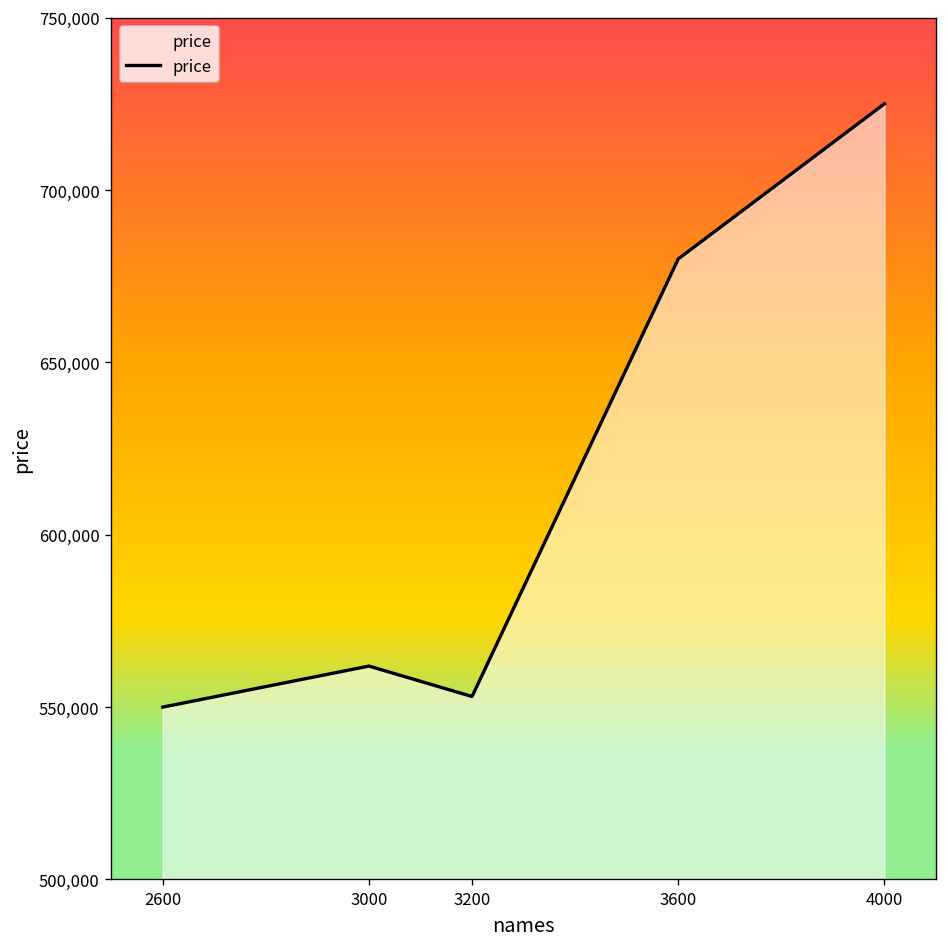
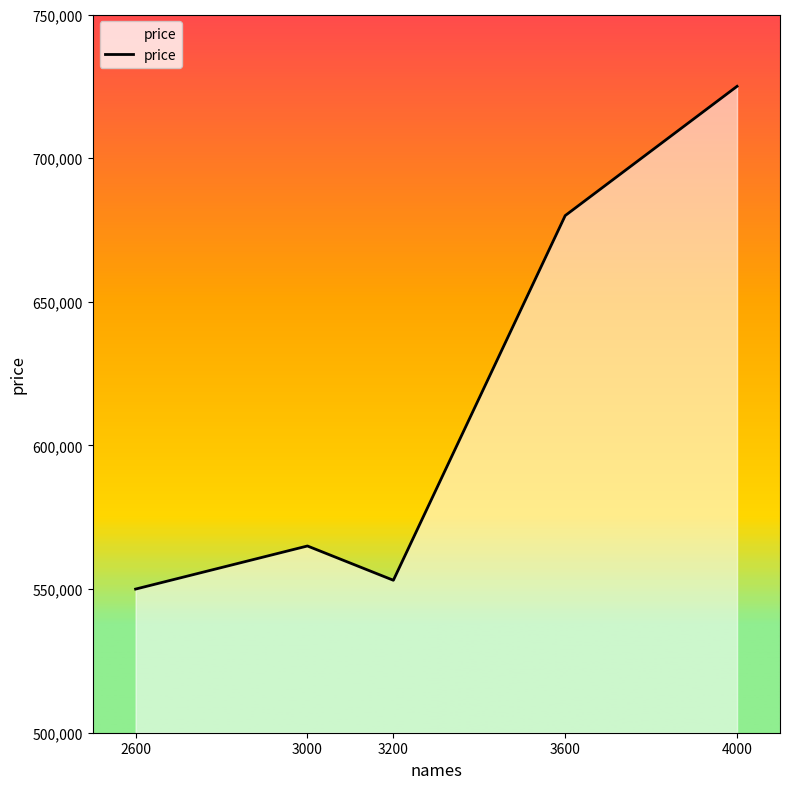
  {
    "2600": "550,000",
-   "3000": "562,000",
+   "3000": "565,000",
    "3200": "553,000",
    "3600": "680,000",
    "4000": "725,000"
  }
